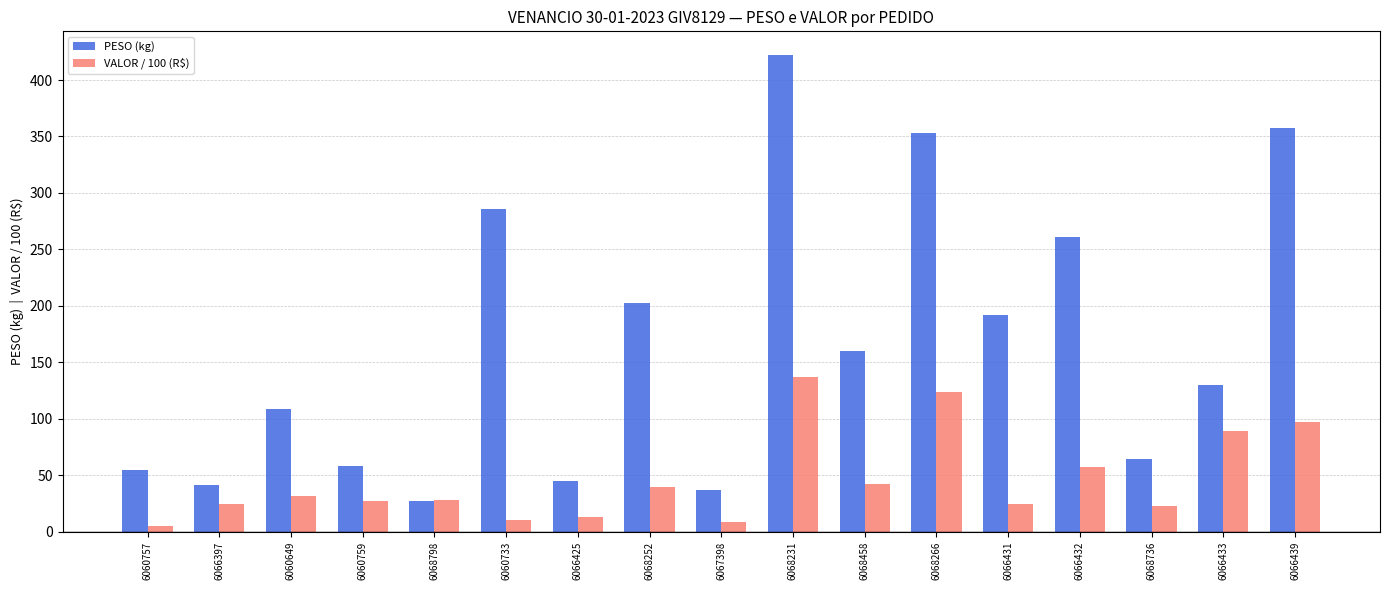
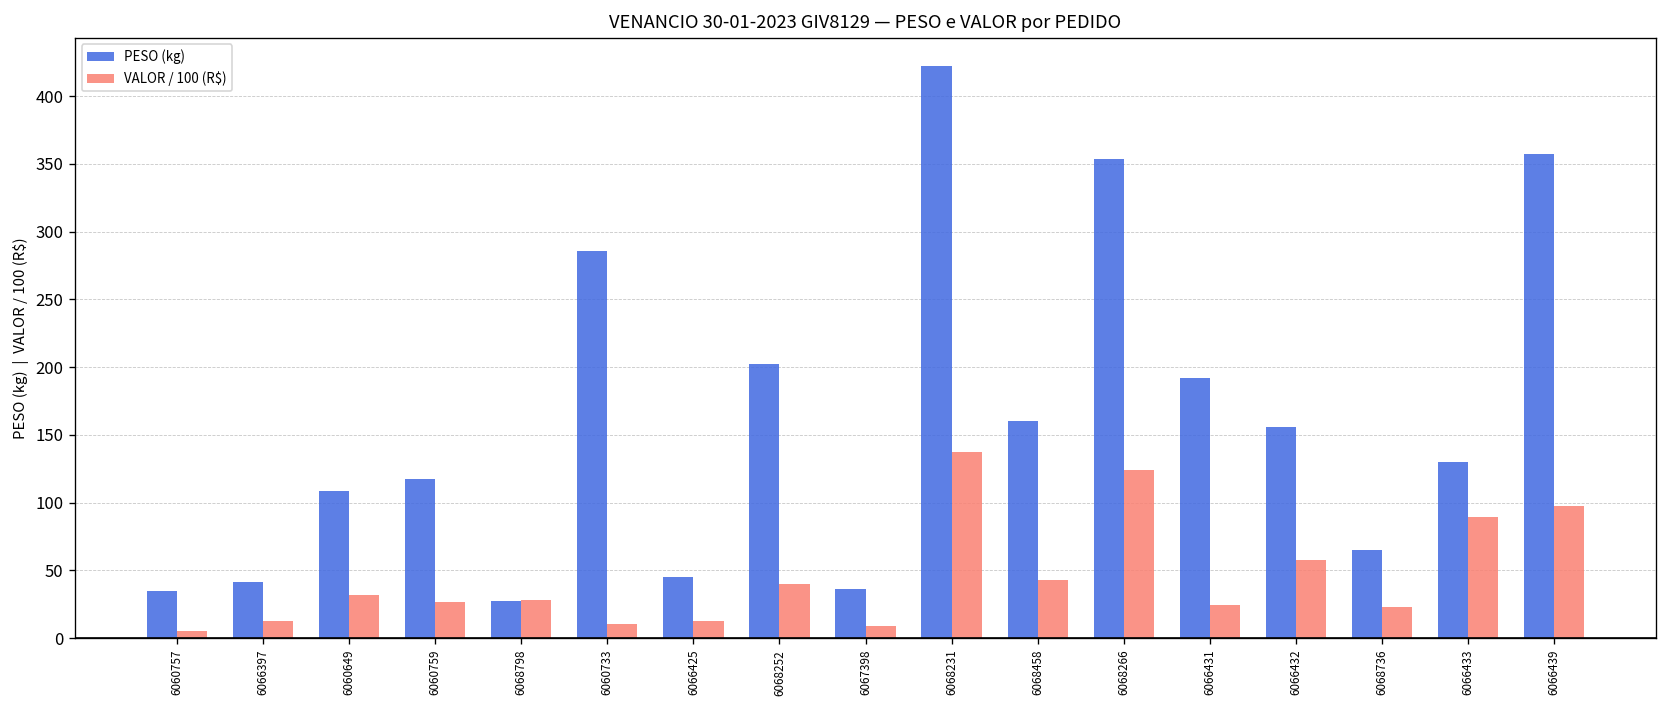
  {
    "PESO (kg)": {
-     "6060757": 55,
+     "6060757": 35,
      "6066397": 41,
      "6060649": 108,
-     "6060759": 58,
+     "6060759": 117,
      "6068798": 27,
      "6060733": 286,
      "6066425": 45,
      "6068252": 202,
      "6067398": 37,
      "6068231": 422,
      "6068458": 160,
      "6068266": 353,
      "6066431": 192,
-     "6066432": 261,
+     "6066432": 156,
      "6068736": 65,
      "6066433": 130,
      "6066439": 357
    },
    "VALOR / 100 (R$)": {
      "6060757": 5,
-     "6066397": 24,
+     "6066397": 13,
      "6060649": 32,
      "6060759": 27,
      "6068798": 28,
      "6060733": 10,
      "6066425": 13,
      "6068252": 40,
      "6067398": 9,
      "6068231": 137,
      "6068458": 43,
      "6068266": 124,
      "6066431": 24,
      "6066432": 57,
      "6068736": 23,
      "6066433": 89,
      "6066439": 97
    }
  }
